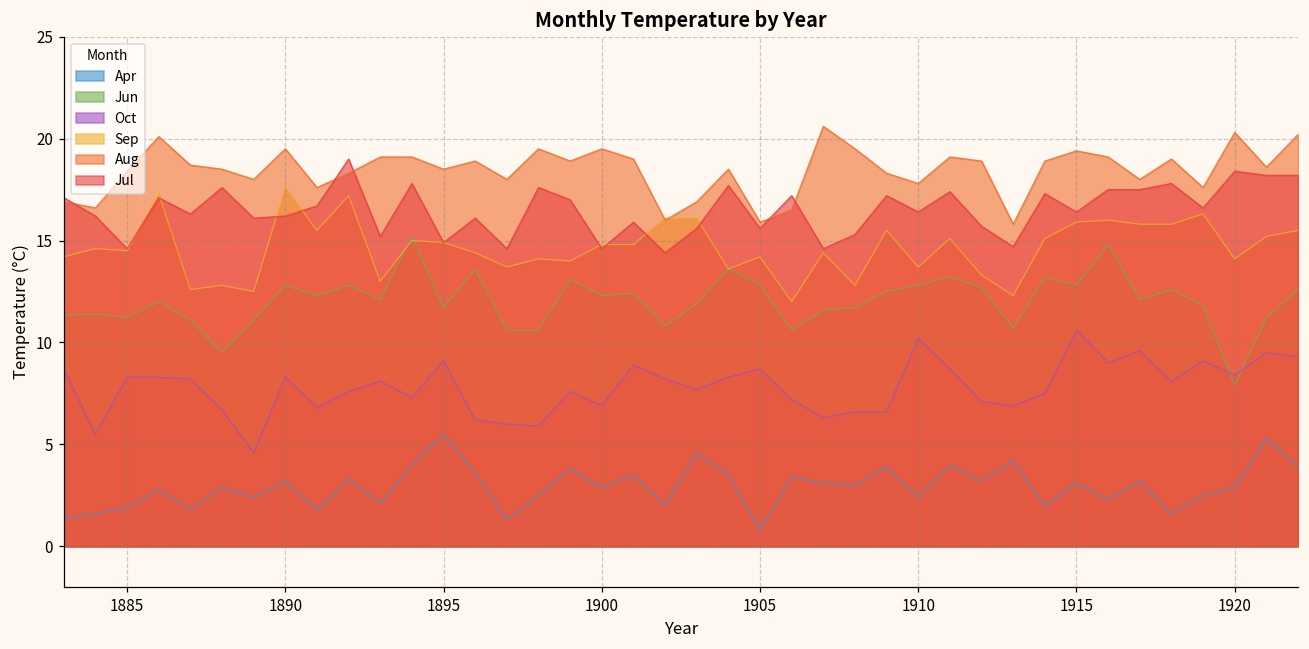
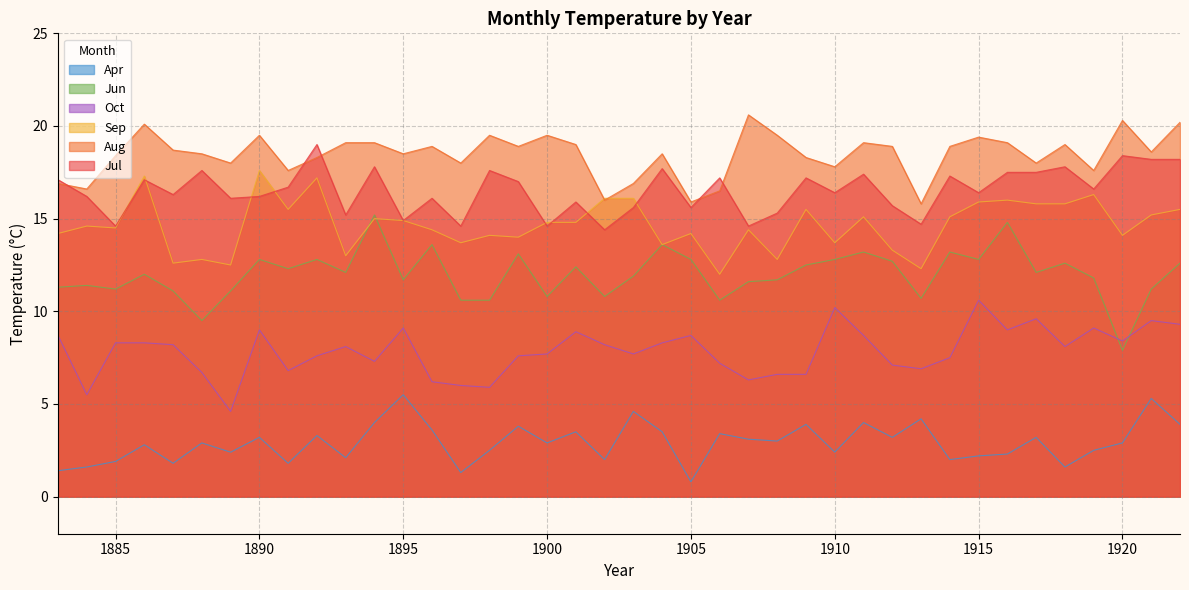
  {
    "Apr": {
      "1885": 1.9,
      "1890": 3.2,
      "1895": 5.5,
      "1900": 2.9,
      "1905": 0.8,
      "1910": 2.4,
-     "1915": 3.1,
+     "1915": 2.2,
      "1920": 2.9
    },
    "Jun": {
      "1885": 11.2,
      "1890": 12.8,
      "1895": 11.7,
-     "1900": 12.3,
+     "1900": 10.8,
      "1905": 12.8,
      "1910": 12.8,
      "1915": 12.8,
      "1920": 7.9
    },
    "Oct": {
      "1885": 8.3,
-     "1890": 8.3,
+     "1890": 9.0,
      "1895": 9.1,
-     "1900": 6.9,
+     "1900": 7.7,
      "1905": 8.7,
      "1910": 10.2,
      "1915": 10.6,
      "1920": 8.4
    }
  }
